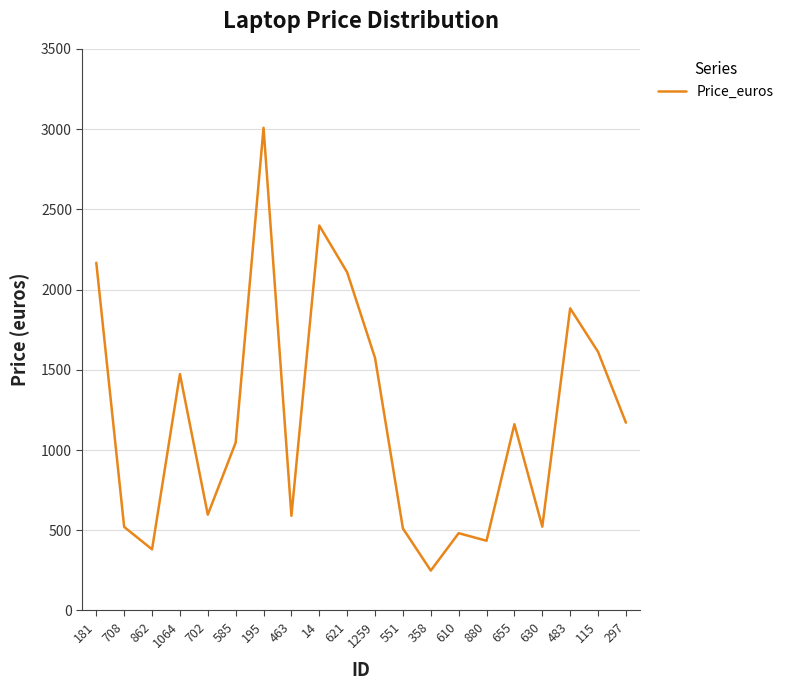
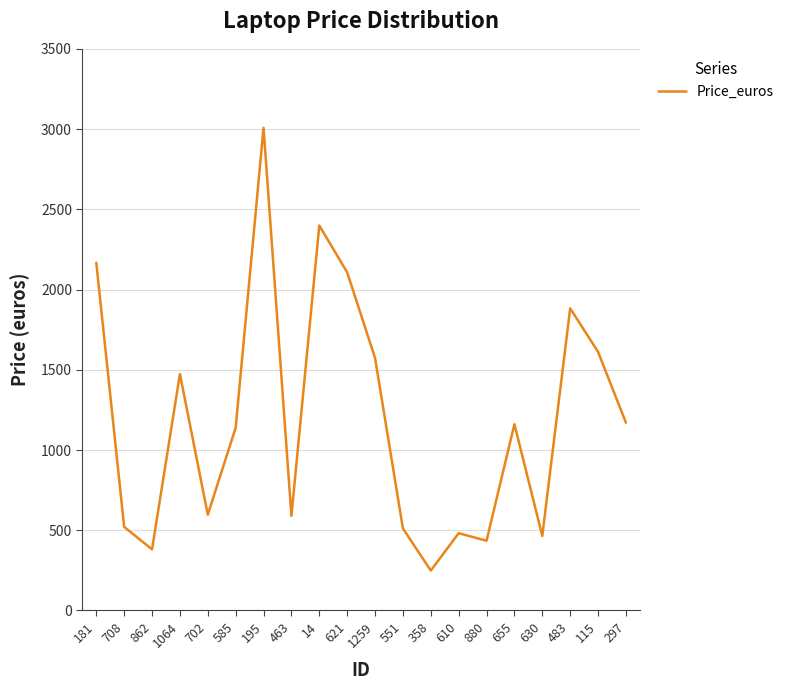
  {
    "181": 2170,
    "708": 520,
    "862": 380,
    "1064": 1470,
    "702": 600,
-   "585": 1050,
+   "585": 1140,
    "195": 3010,
    "463": 590,
    "14": 2400,
    "621": 2110,
    "1259": 1570,
    "551": 510,
    "358": 250,
    "610": 480,
    "880": 430,
    "655": 1160,
-   "630": 520,
+   "630": 460,
    "483": 1880,
    "115": 1610,
    "297": 1170
  }
